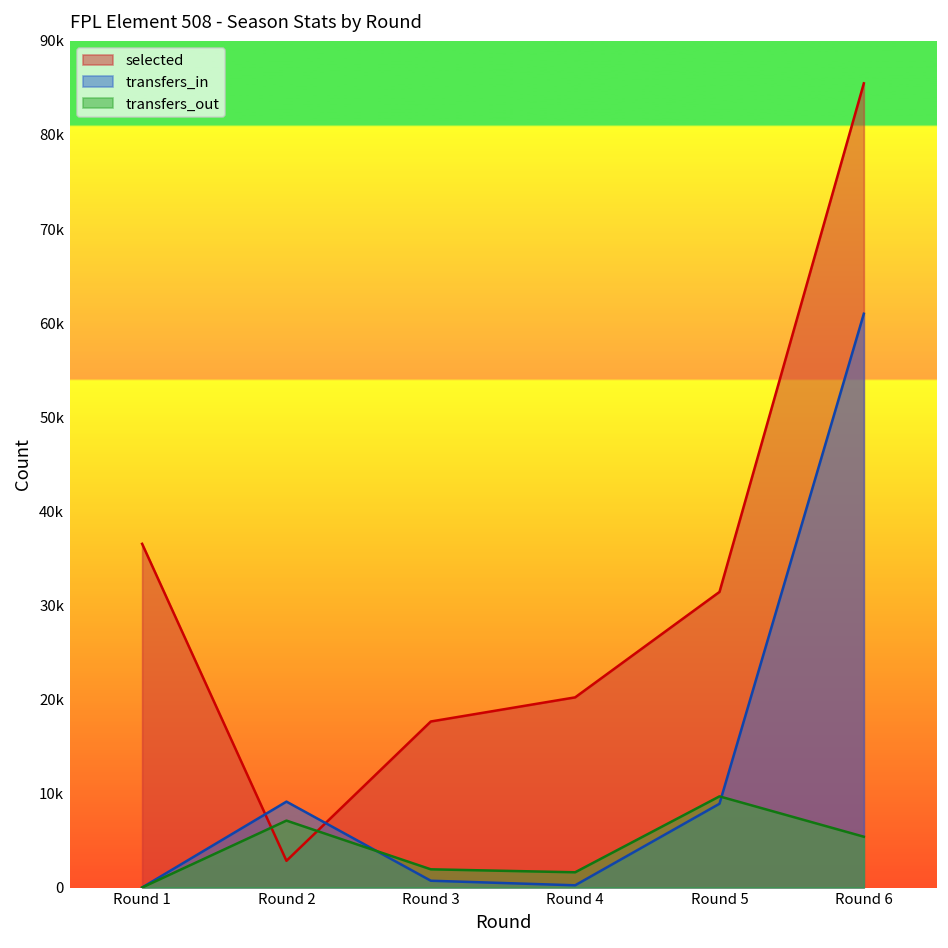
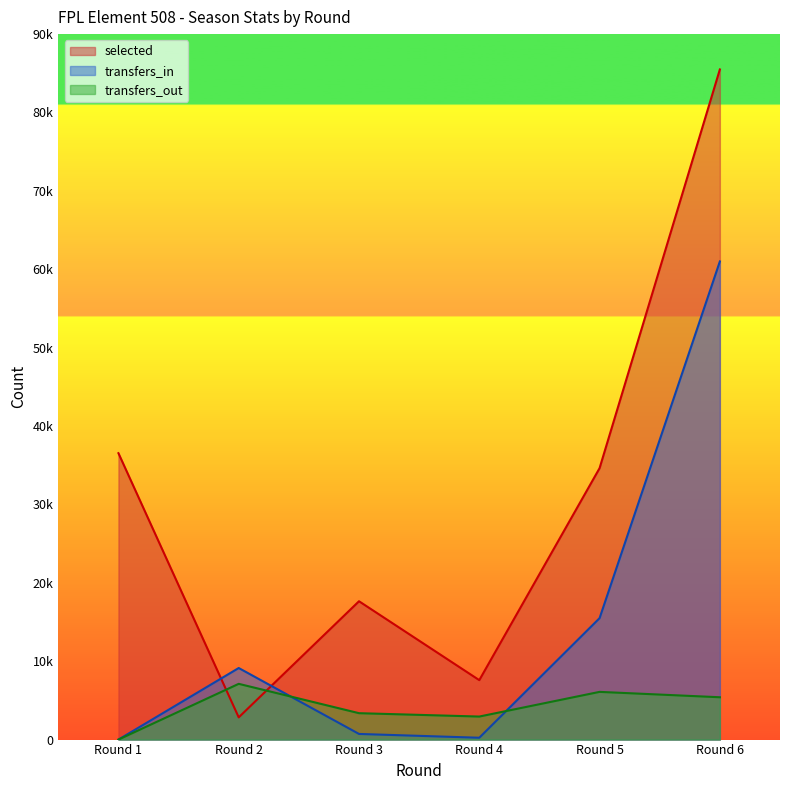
  {
    "selected": {
      "Round 1": 37000,
      "Round 2": 3000,
      "Round 3": 18000,
-     "Round 4": 20000,
-     "Round 5": 31000,
+     "Round 4": 8000,
+     "Round 5": 35000,
      "Round 6": 85000
    },
    "transfers_in": {
      "Round 2": 9000,
      "Round 3": 1000,
      "Round 4": 0,
-     "Round 5": 9000,
+     "Round 5": 15000,
      "Round 6": 61000
    },
    "transfers_out": {
      "Round 2": 7000,
-     "Round 3": 2000,
-     "Round 4": 2000,
-     "Round 5": 10000,
+     "Round 3": 3000,
+     "Round 4": 3000,
+     "Round 5": 6000,
      "Round 6": 5000
    }
  }
